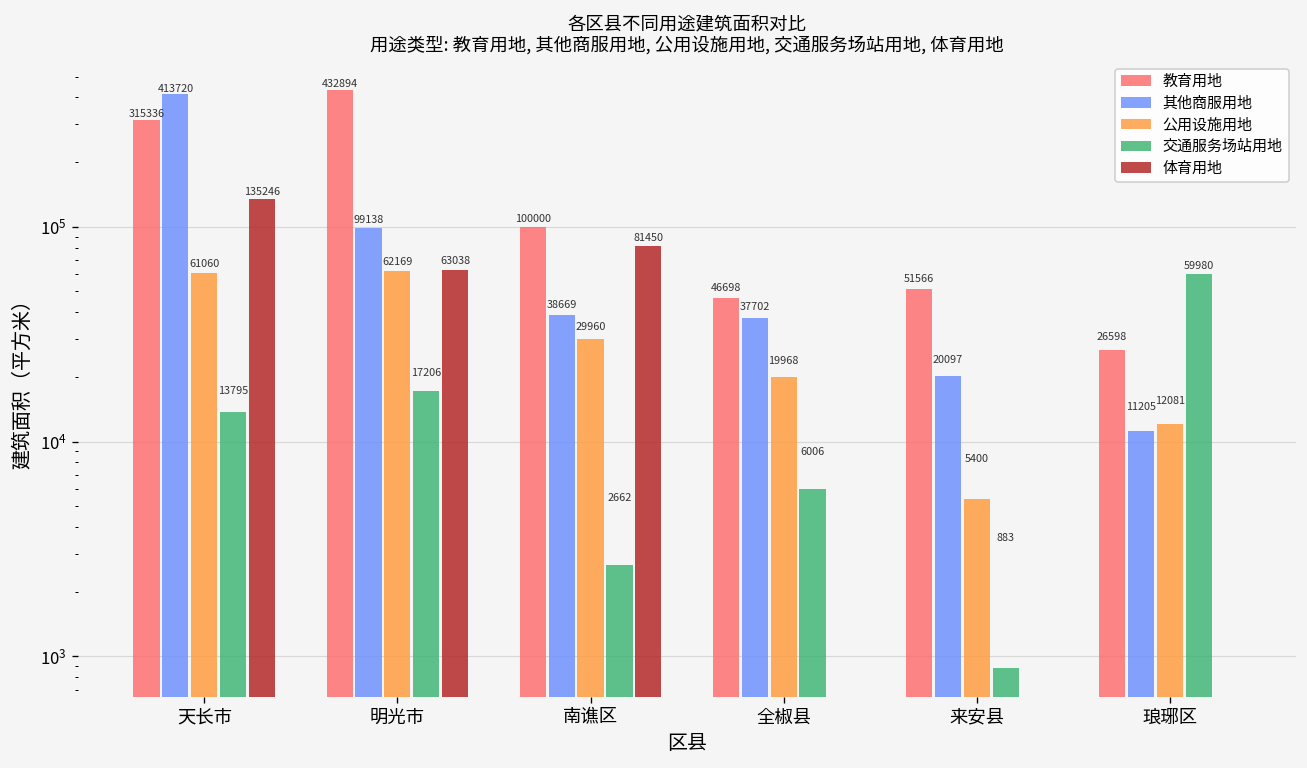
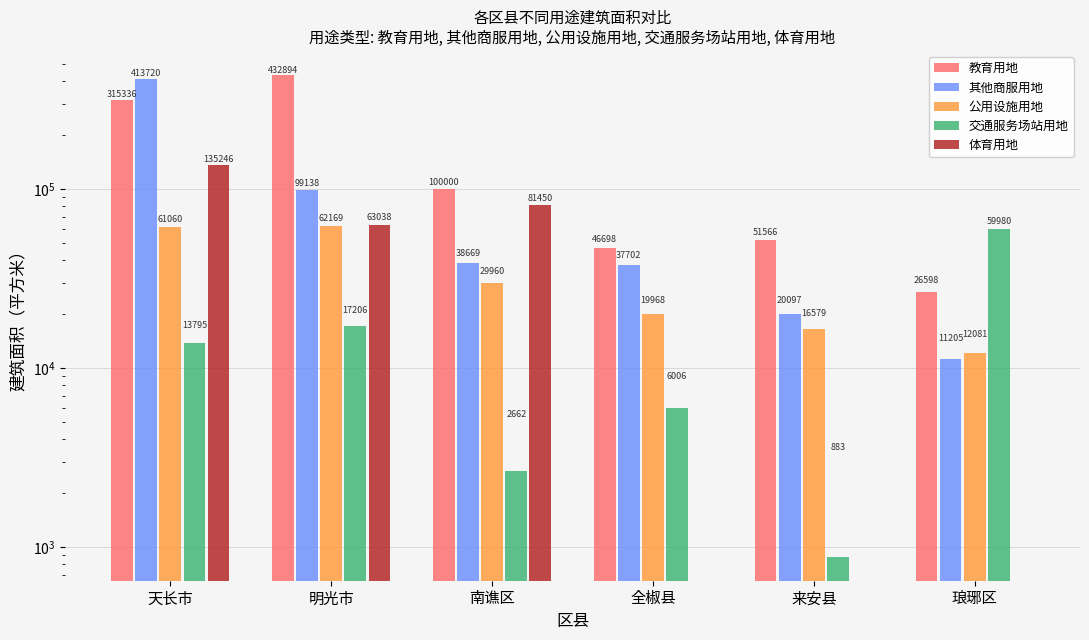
  {
    "教育用地": {
      "天长市": 315336,
      "明光市": 432894,
      "南谯区": 100000,
      "全椒县": 46698,
      "来安县": 51566,
      "琅琊区": 26598
    },
    "其他商服用地": {
      "天长市": 413720,
      "明光市": 99138,
      "南谯区": 38669,
      "全椒县": 37702,
      "来安县": 20097,
      "琅琊区": 11205
    },
    "公用设施用地": {
      "天长市": 61060,
      "明光市": 62169,
      "南谯区": 29960,
      "全椒县": 19968,
-     "来安县": 5400,
+     "来安县": 16579,
      "琅琊区": 12081
    },
    "交通服务场站用地": {
      "天长市": 13795,
      "明光市": 17206,
      "琅琊区": 59980
    },
    "体育用地": {
      "天长市": 135246,
      "明光市": 63038,
      "南谯区": 81450
    }
  }
